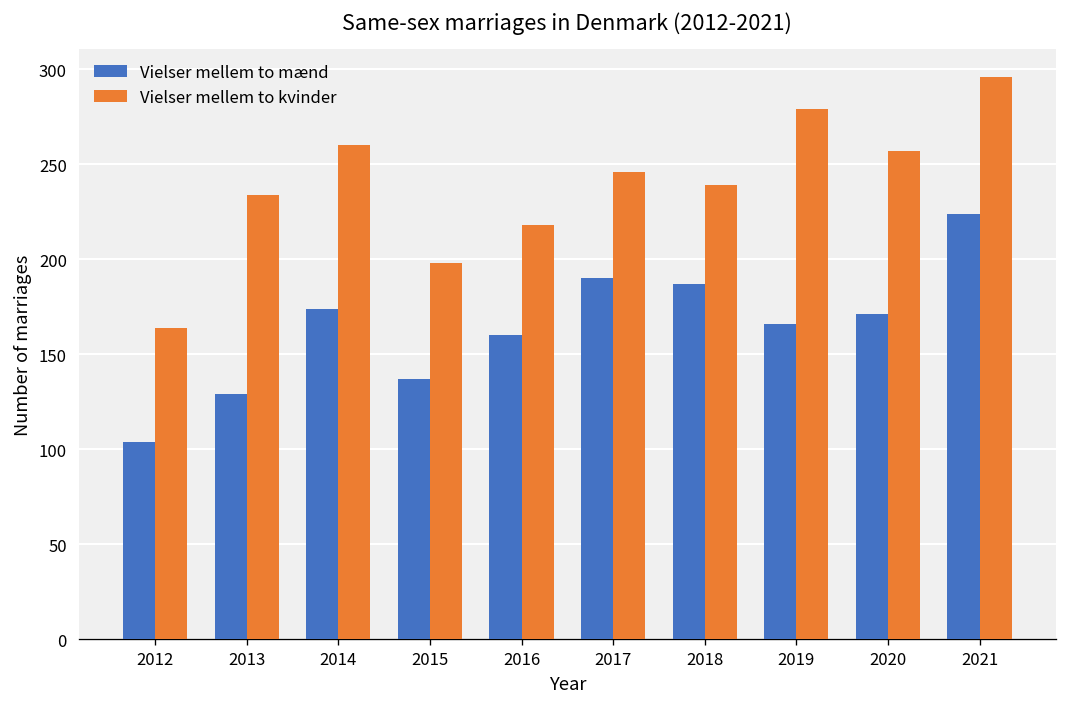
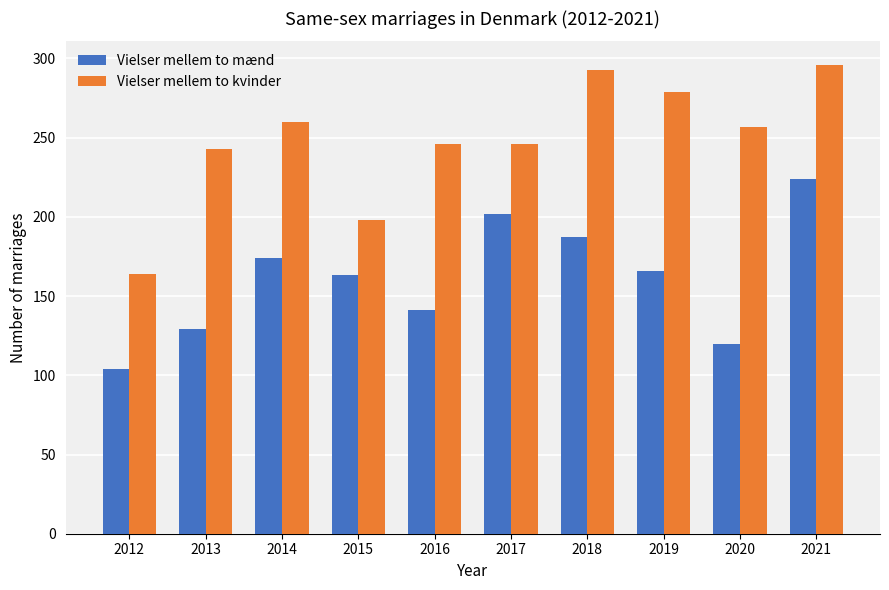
  {
    "Vielser mellem to mænd": {
      "2012": 104,
      "2013": 129,
      "2014": 174,
-     "2015": 137,
-     "2016": 160,
-     "2017": 190,
+     "2015": 163,
+     "2016": 141,
+     "2017": 202,
      "2018": 187,
      "2019": 166,
-     "2020": 171,
+     "2020": 120,
      "2021": 224
    },
    "Vielser mellem to kvinder": {
      "2012": 164,
-     "2013": 234,
+     "2013": 243,
      "2014": 260,
      "2015": 198,
-     "2016": 218,
+     "2016": 246,
      "2017": 246,
-     "2018": 239,
+     "2018": 293,
      "2019": 279,
      "2020": 257,
      "2021": 296
    }
  }
